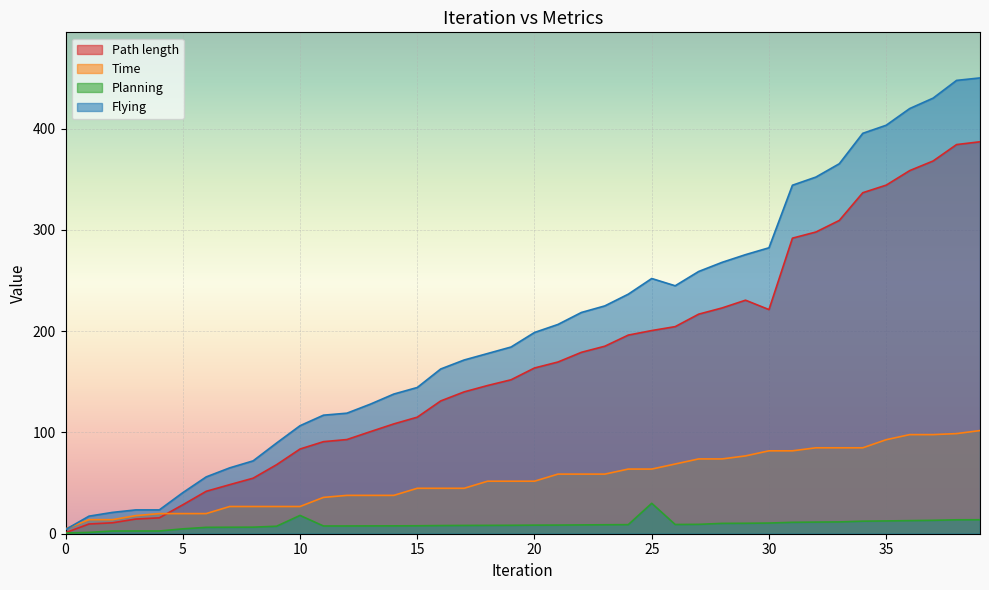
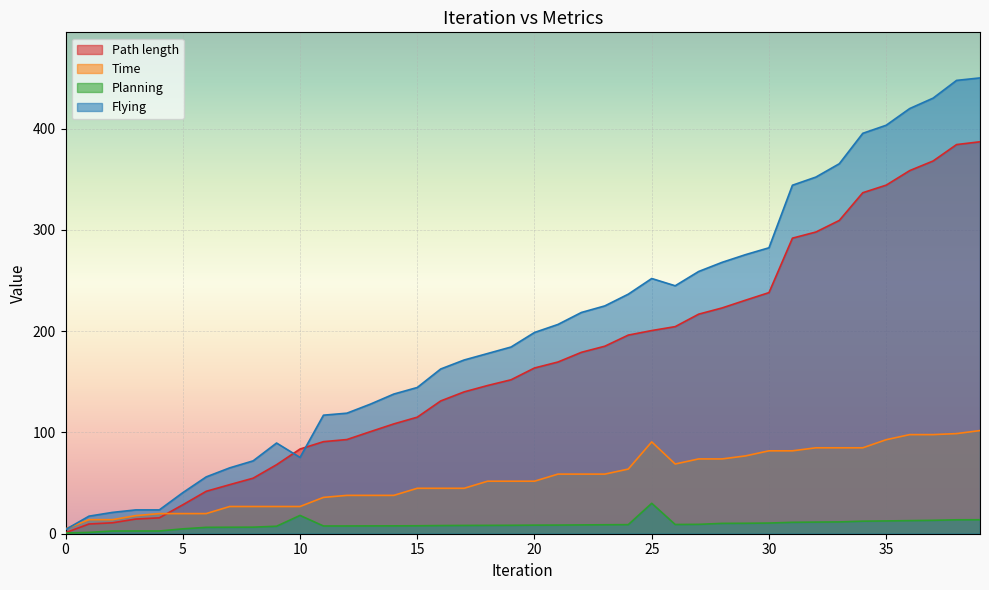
  {
    "Path length": {
      "5": 29,
      "10": 84,
      "15": 115,
      "20": 164,
      "25": 201,
-     "30": 221,
+     "30": 238,
      "35": 344
    },
    "Time": {
      "5": 20,
      "10": 27,
      "15": 45,
      "20": 52,
-     "25": 64,
+     "25": 91,
      "30": 82,
      "35": 93
    },
    "Planning": {
      "5": 5,
      "10": 18,
      "15": 8,
      "20": 8,
      "25": 30,
      "30": 11,
      "35": 13
    },
    "Flying": {
      "5": 41,
-     "10": 107,
+     "10": 75,
      "15": 144,
      "20": 199,
      "25": 252,
      "30": 282,
      "35": 403
    }
  }
